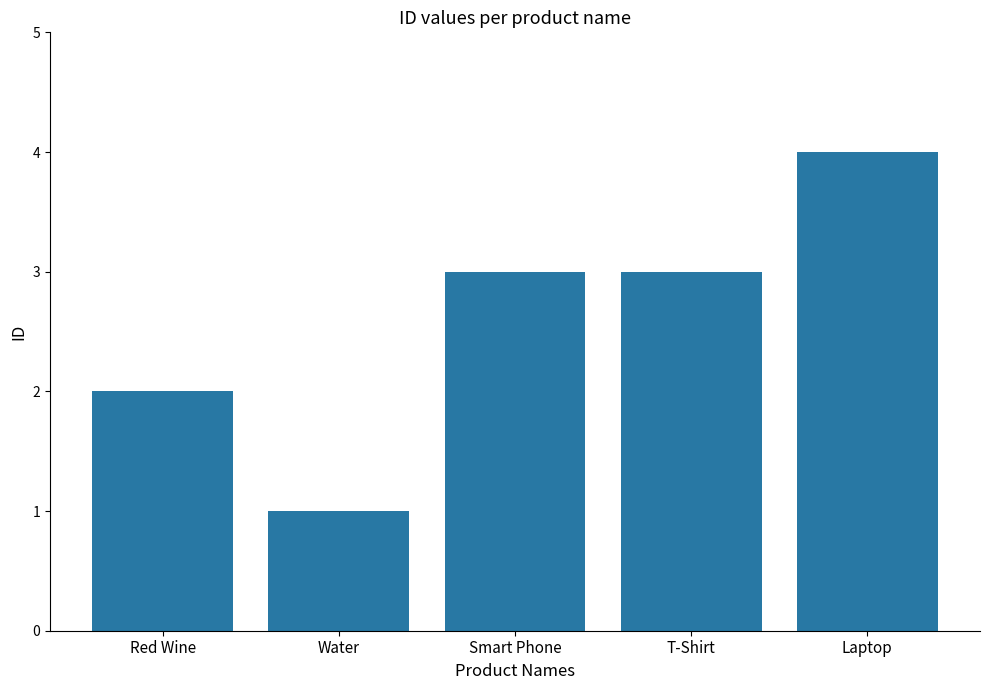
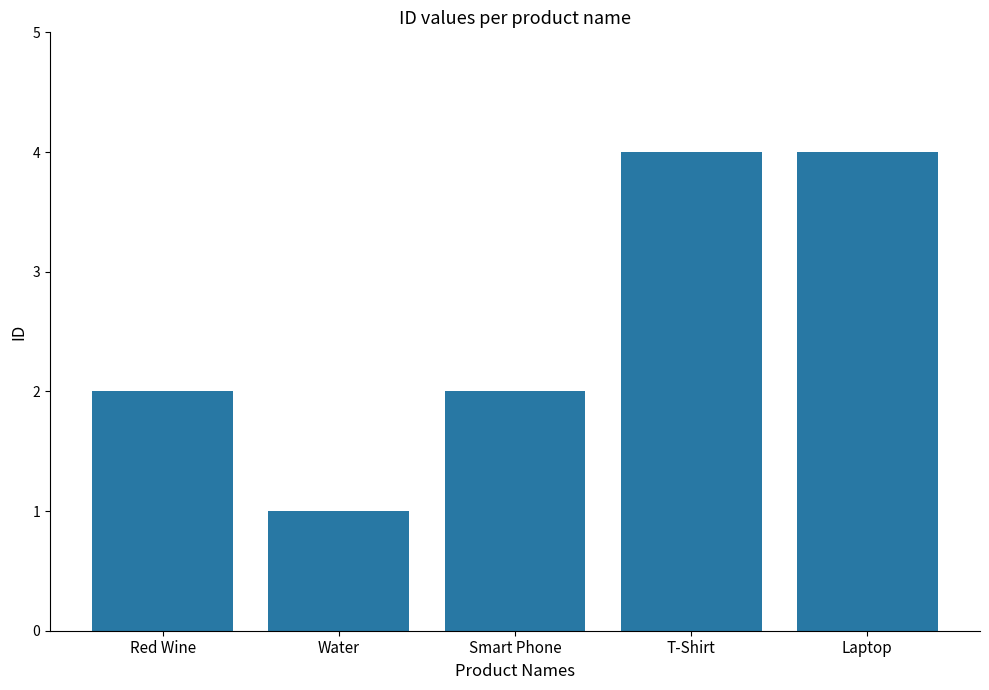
  {
    "Red Wine": 2,
    "Water": 1,
-   "Smart Phone": 3,
-   "T-Shirt": 3,
+   "Smart Phone": 2,
+   "T-Shirt": 4,
    "Laptop": 4
  }
